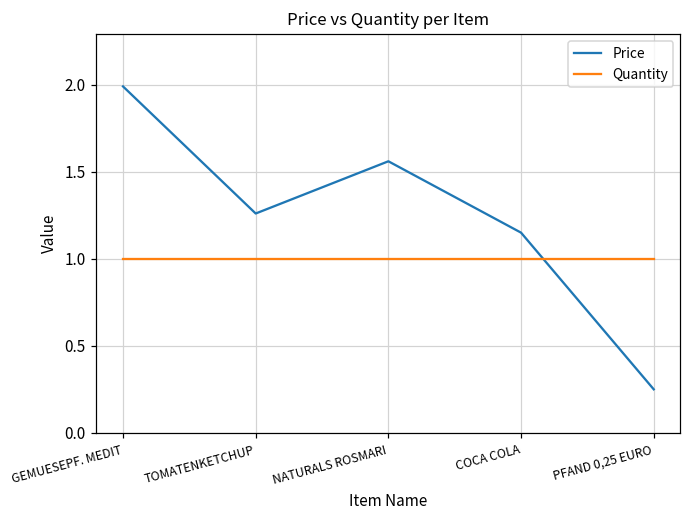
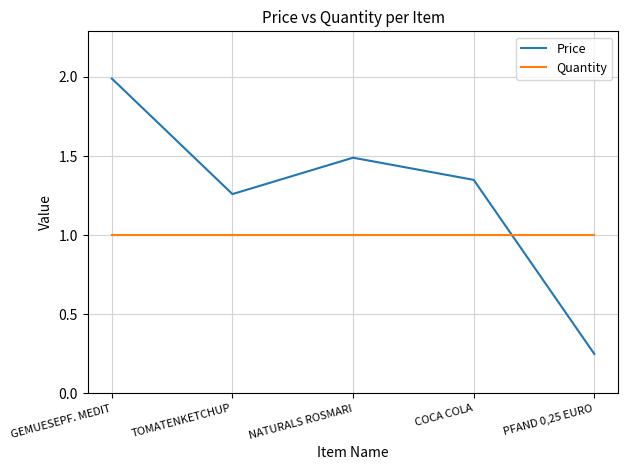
  {
    "Price": {
      "GEMUESEPF. MEDIT": 1.99,
      "TOMATENKETCHUP": 1.26,
-     "NATURALS ROSMARI": 1.56,
-     "COCA COLA": 1.15,
+     "NATURALS ROSMARI": 1.49,
+     "COCA COLA": 1.35,
      "PFAND 0,25 EURO": 0.25
    },
    "Quantity": {
      "GEMUESEPF. MEDIT": 1.00,
      "TOMATENKETCHUP": 1.00,
      "NATURALS ROSMARI": 1.00,
      "COCA COLA": 1.00,
      "PFAND 0,25 EURO": 1.00
    }
  }
